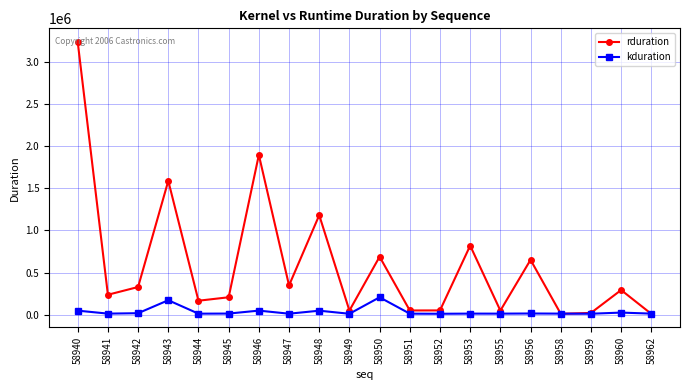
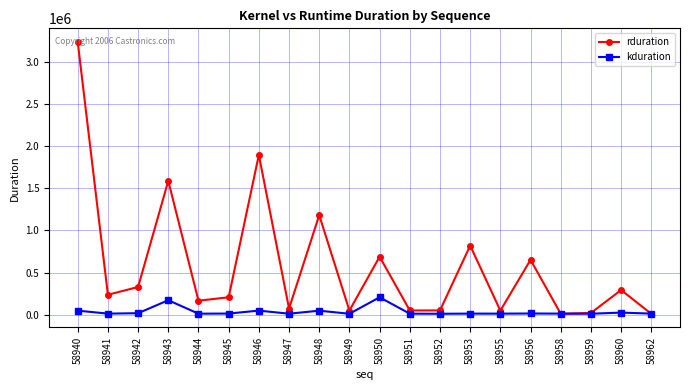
  {
    "rduration": {
      "58941": 200000,
      "58942": 300000,
      "58943": 1600000,
      "58944": 200000,
      "58945": 200000,
      "58946": 1900000,
-     "58947": 300000,
+     "58947": 100000,
      "58948": 1200000,
      "58949": 0,
      "58950": 700000,
      "58951": 100000,
      "58952": 100000,
      "58953": 800000,
      "58955": 0,
      "58956": 700000,
      "58960": 300000
    },
    "kduration": {
      "58940": 0,
      "58941": 0,
      "58942": 0,
      "58943": 200000,
      "58944": 0,
      "58945": 0,
      "58946": 0,
      "58947": 0,
      "58948": 0,
      "58949": 0,
      "58950": 200000,
      "58951": 0,
      "58952": 0,
      "58953": 0,
      "58955": 0,
      "58956": 0,
      "58960": 0
    }
  }
